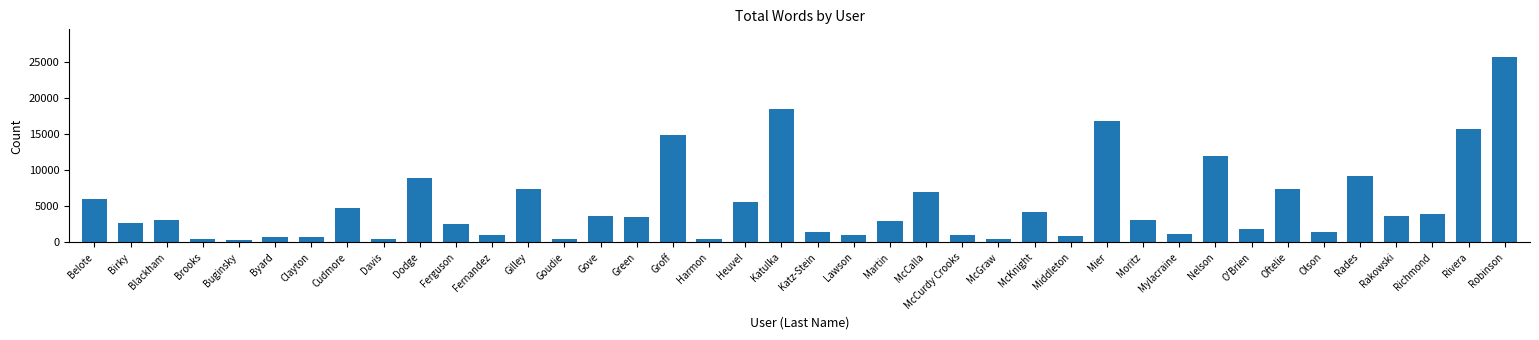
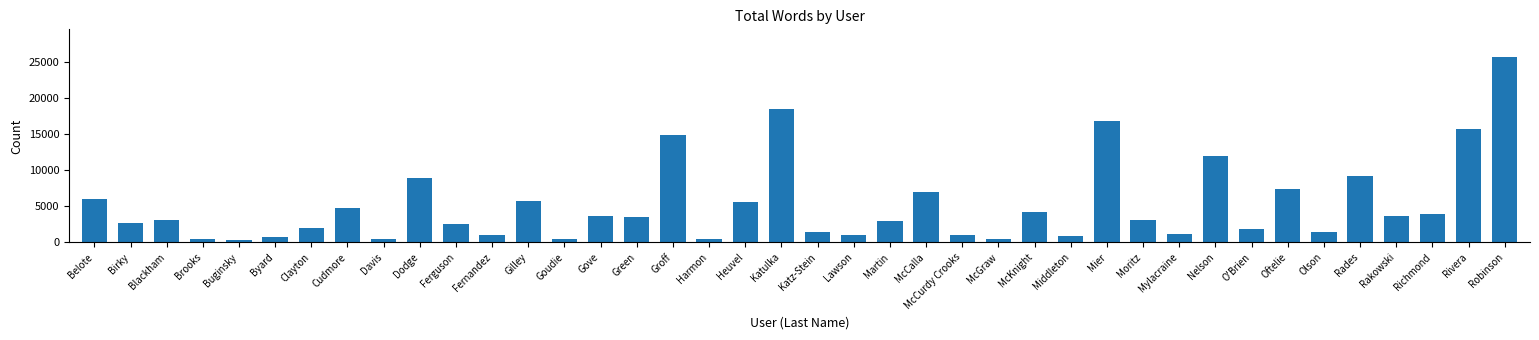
  {
    "Belote": 6000,
    "Birky": 3000,
    "Blackham": 3000,
    "Brooks": 1000,
    "Byard": 1000,
-   "Clayton": 1000,
+   "Clayton": 2000,
    "Cudmore": 5000,
    "Davis": 0,
    "Dodge": 9000,
    "Ferguson": 3000,
    "Fernandez": 1000,
-   "Gilley": 7000,
+   "Gilley": 6000,
    "Goudie": 1000,
    "Gove": 4000,
    "Green": 4000,
    "Groff": 15000,
    "Harmon": 0,
    "Heuvel": 6000,
    "Katulka": 19000,
    "Katz-Stein": 2000,
    "Lawson": 1000,
    "Martin": 3000,
    "McCalla": 7000,
    "McCurdy Crooks": 1000,
    "McGraw": 1000,
    "McKnight": 4000,
    "Middleton": 1000,
    "Mier": 17000,
    "Moritz": 3000,
    "Mylacraine": 1000,
    "Nelson": 12000,
    "O'Brien": 2000,
    "Oftelie": 7000,
    "Olson": 1000,
    "Rades": 9000,
    "Rakowski": 4000,
    "Richmond": 4000,
    "Rivera": 16000,
    "Robinson": 26000
  }
